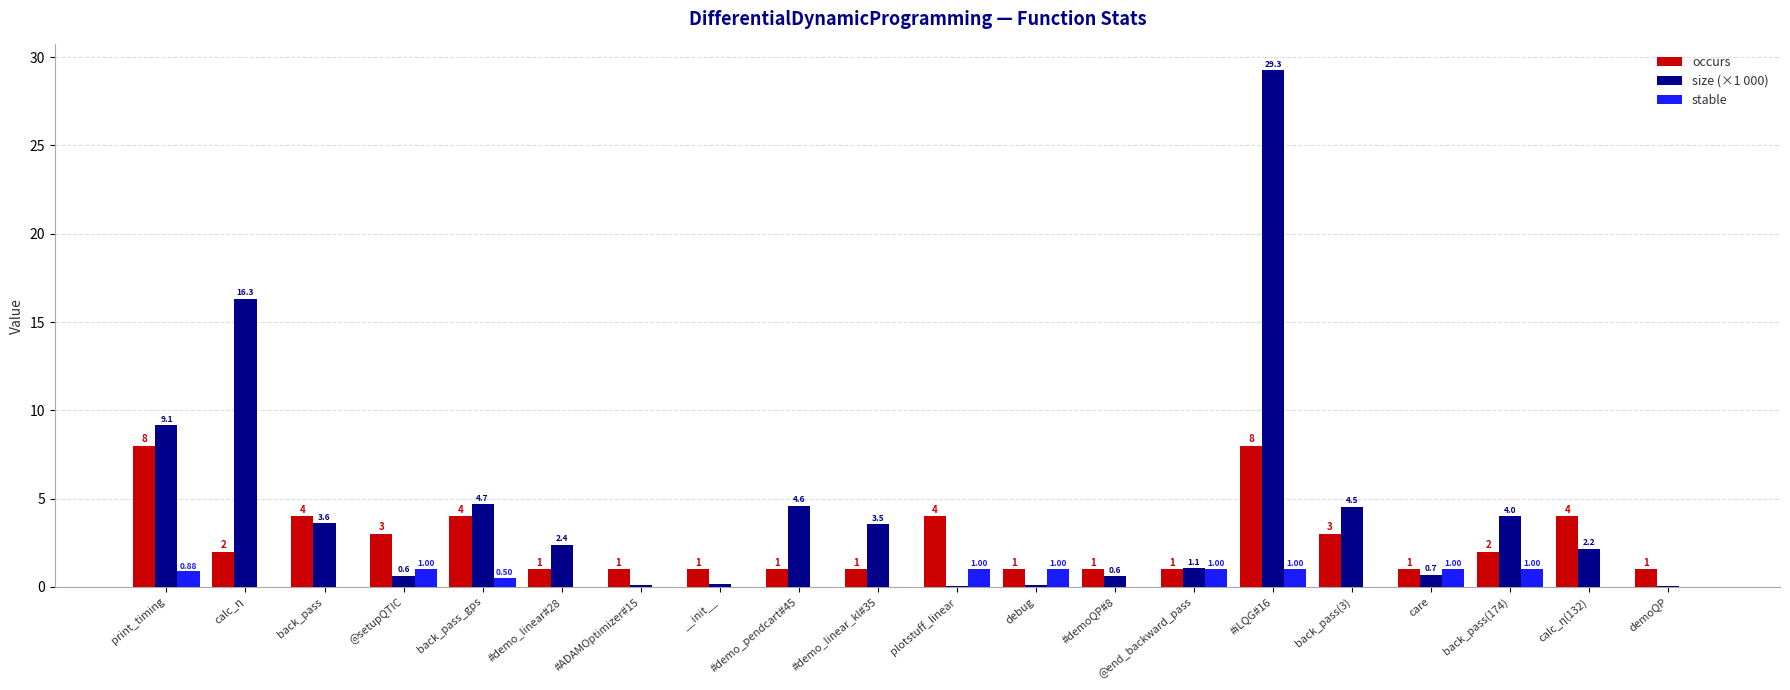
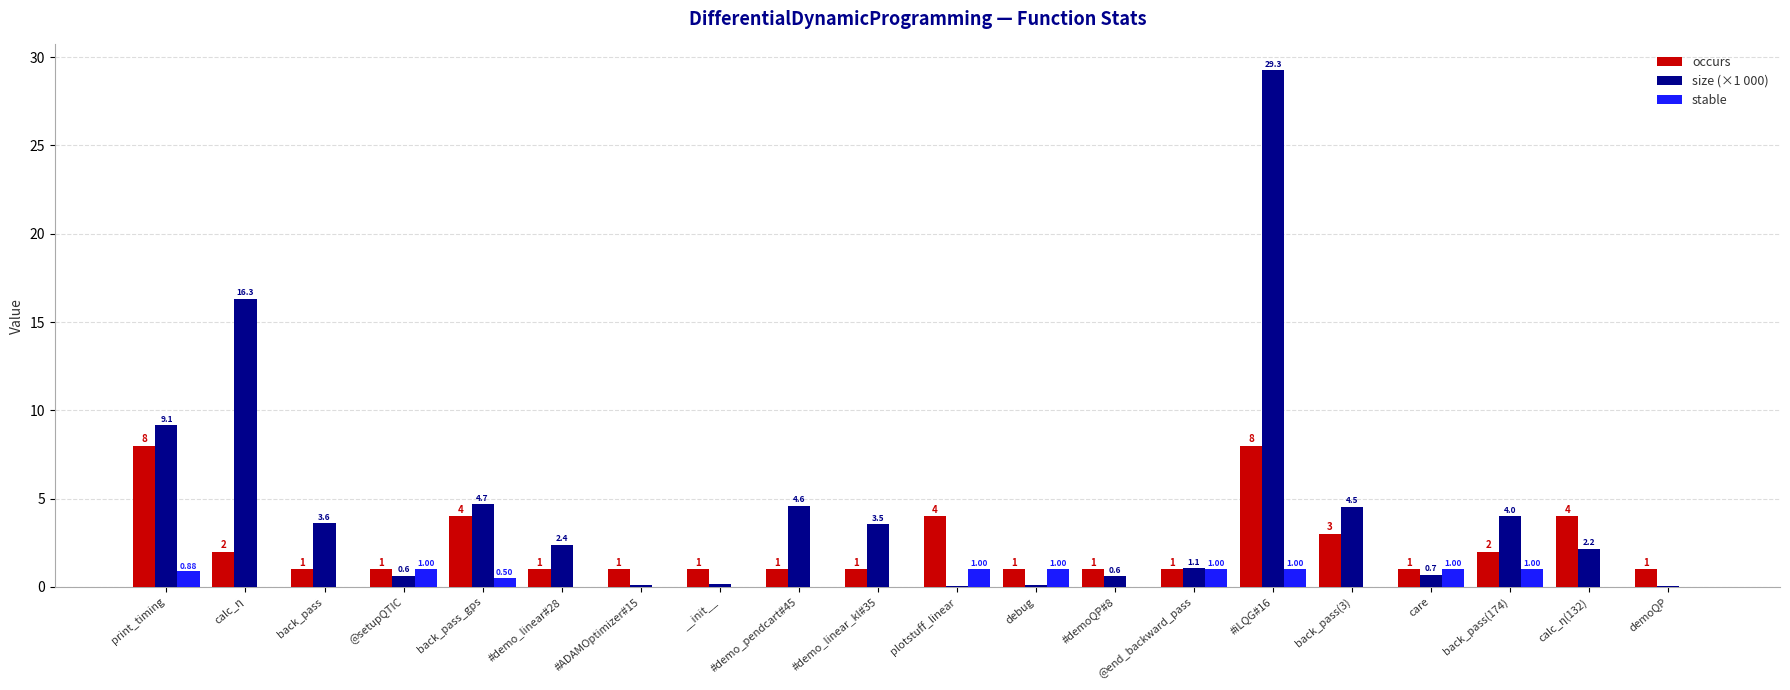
  {
    "occurs": {
      "print_timing": 8,
      "calc_η": 2,
-     "back_pass": 4,
-     "@setupQTIC": 3,
+     "back_pass": 1,
+     "@setupQTIC": 1,
      "back_pass_gps": 4,
      "#demo_linear#28": 1,
      "#ADAMOptimizer#15": 1,
      "__init__": 1,
      "#demo_pendcart#45": 1,
      "#demo_linear_kl#35": 1,
      "plotstuff_linear": 4,
      "debug": 1,
      "#demoQP#8": 1,
      "@end_backward_pass": 1,
      "#iLQG#16": 8,
      "back_pass(3)": 3,
      "care": 1,
      "back_pass(174)": 2,
      "calc_η(132)": 4,
      "demoQP": 1
    },
    "size (×1 000)": {
      "print_timing": 9.1,
      "calc_η": 16.3,
      "back_pass": 3.6,
      "@setupQTIC": 0.6,
      "back_pass_gps": 4.7,
      "#demo_linear#28": 2.4,
      "#demo_pendcart#45": 4.6,
      "#demo_linear_kl#35": 3.5,
      "#demoQP#8": 0.6,
      "@end_backward_pass": 1.1,
      "#iLQG#16": 29.3,
      "back_pass(3)": 4.5,
      "care": 0.7,
      "back_pass(174)": 4.0,
      "calc_η(132)": 2.2
    },
    "stable": {
      "print_timing": 0.88,
      "@setupQTIC": 1.00,
      "back_pass_gps": 0.50,
      "plotstuff_linear": 1.00,
      "debug": 1.00,
      "@end_backward_pass": 1.00,
      "#iLQG#16": 1.00,
      "care": 1.00,
      "back_pass(174)": 1.00
    }
  }
